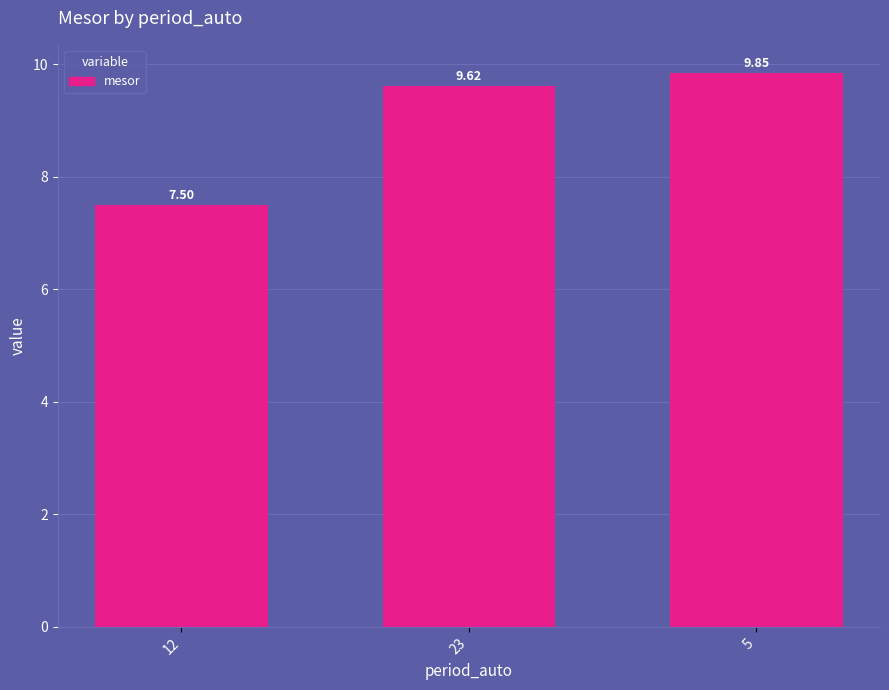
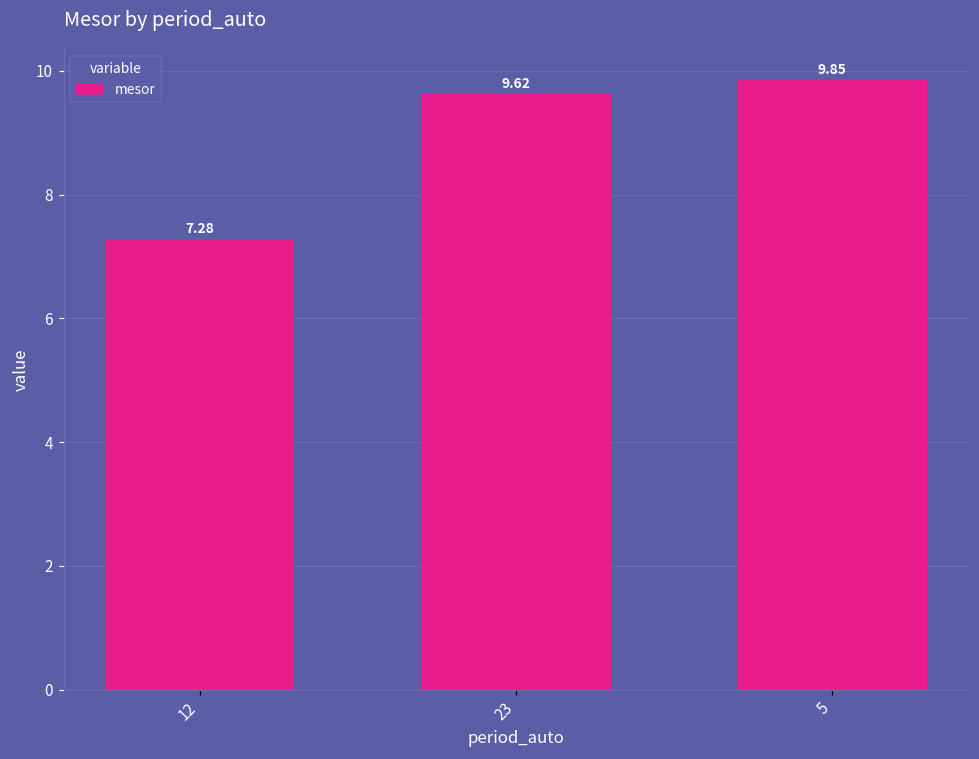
  {
-   "12": 7.50,
+   "12": 7.28,
    "23": 9.62,
    "5": 9.85
  }
